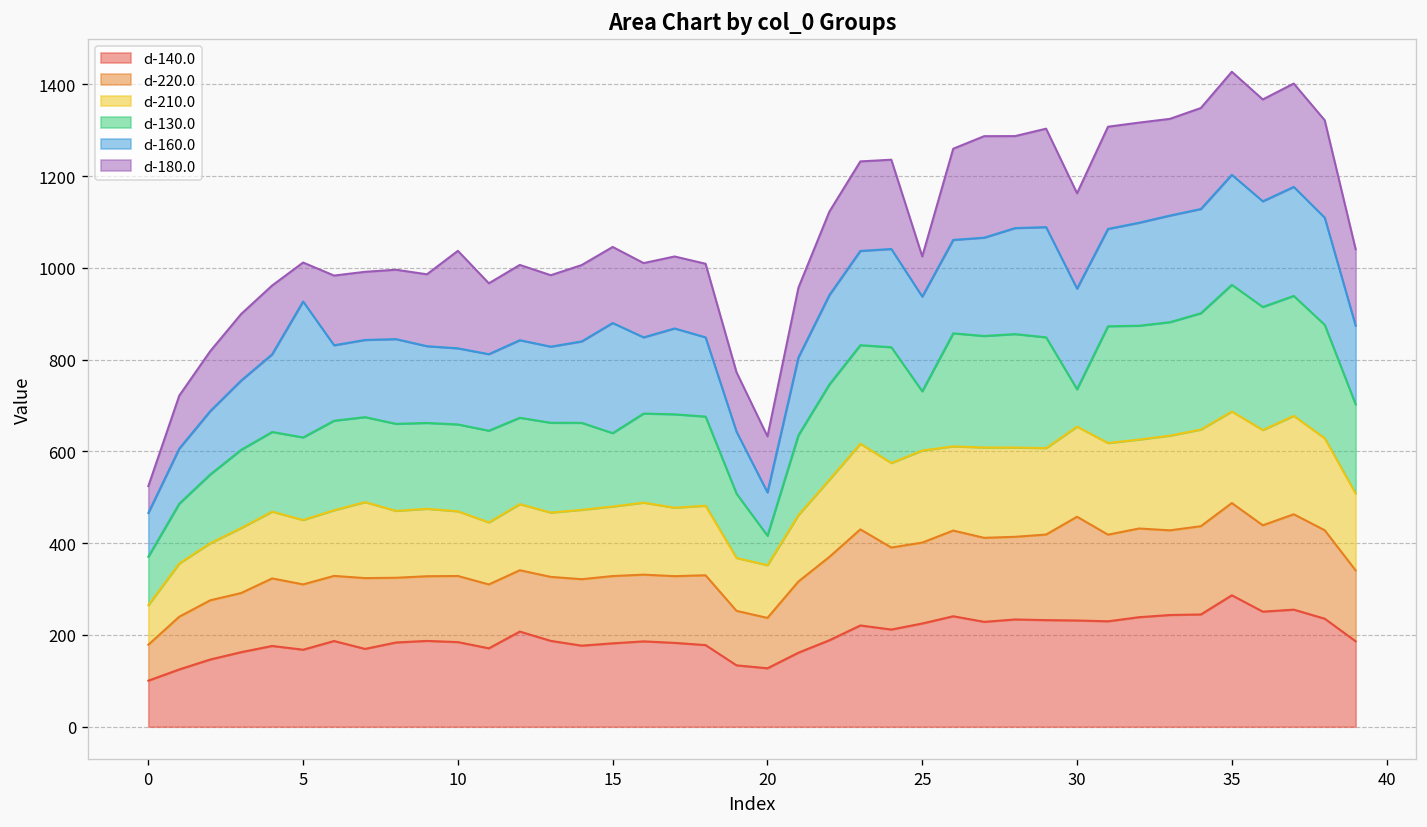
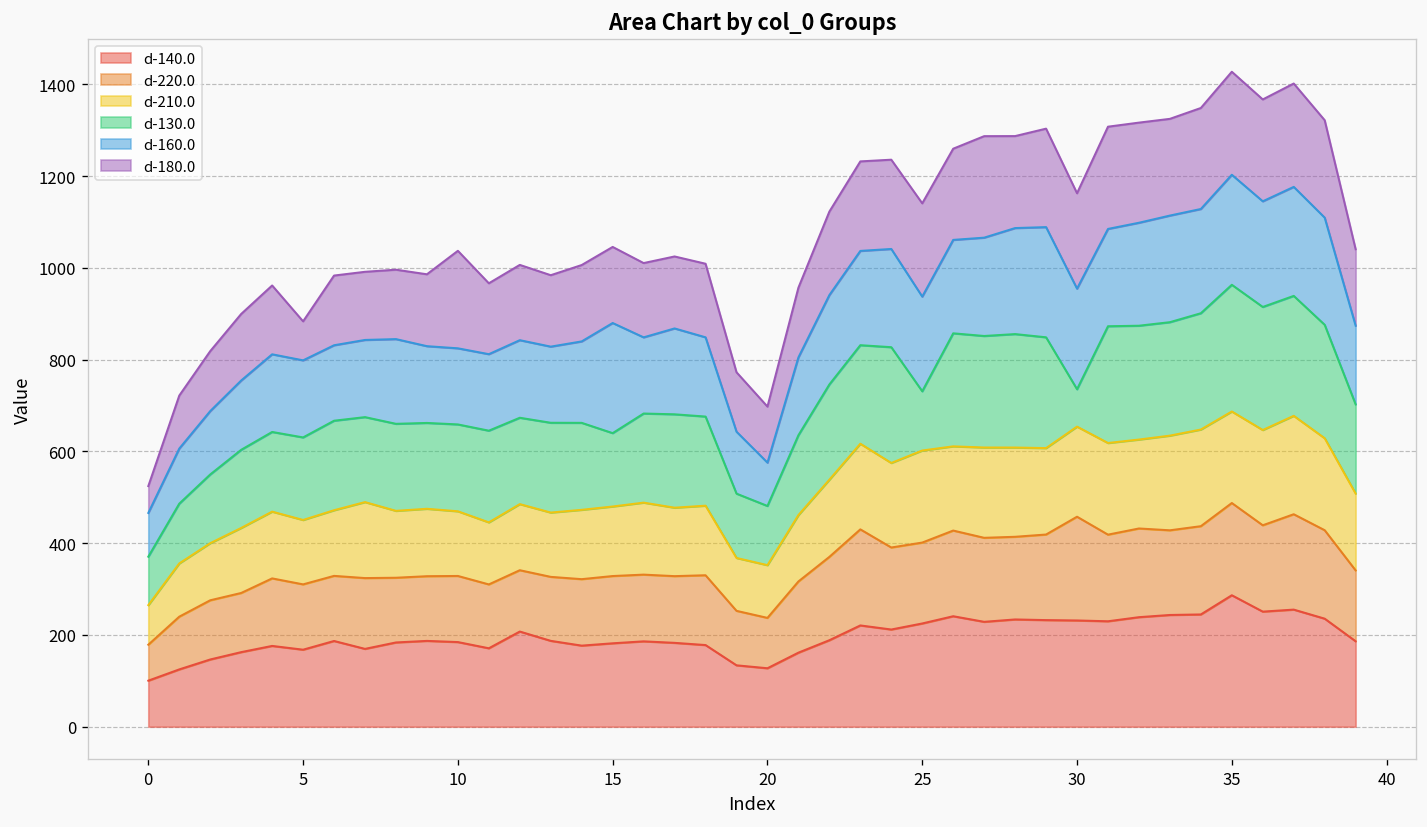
  {
    "d-130.0": {
      "0": 110,
      "5": 180,
      "10": 190,
      "15": 160,
-     "20": 60,
+     "20": 130,
      "25": 130,
      "30": 80,
      "35": 280
    },
    "d-160.0": {
      "0": 100,
-     "5": 300,
+     "5": 170,
      "10": 170,
      "15": 240,
      "20": 90,
      "25": 210,
      "30": 220,
      "35": 240
    },
    "d-180.0": {
      "0": 60,
      "5": 90,
      "10": 210,
      "15": 170,
      "20": 120,
-     "25": 90,
+     "25": 200,
      "30": 210,
      "35": 220
    }
  }
